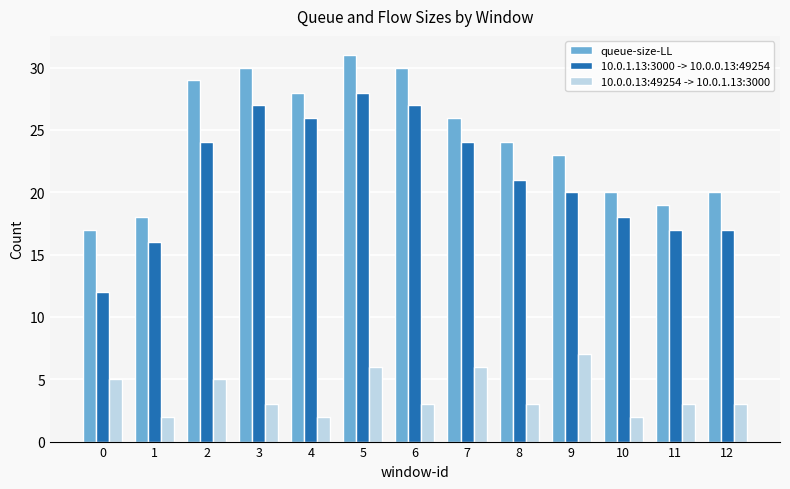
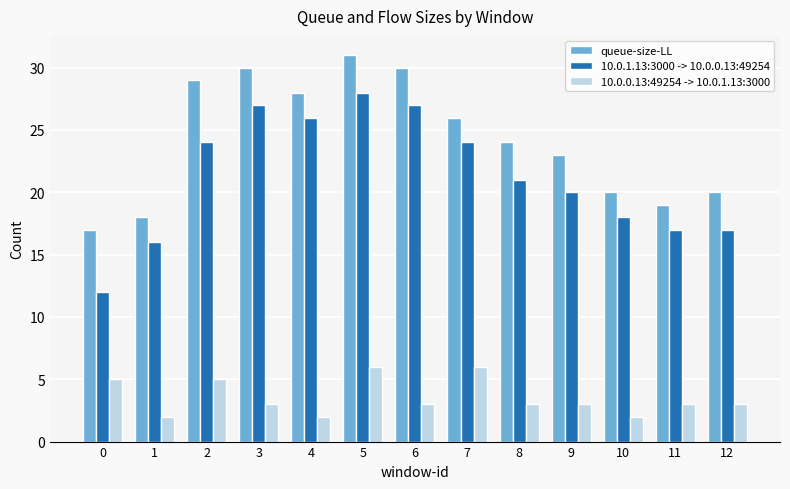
  {
    "queue-size-LL": {
      "0": 17,
      "1": 18,
      "2": 29,
      "3": 30,
      "4": 28,
      "5": 31,
      "6": 30,
      "7": 26,
      "8": 24,
      "9": 23,
      "10": 20,
      "11": 19,
      "12": 20
    },
    "10.0.1.13:3000 -> 10.0.0.13:49254": {
      "0": 12,
      "1": 16,
      "2": 24,
      "3": 27,
      "4": 26,
      "5": 28,
      "6": 27,
      "7": 24,
      "8": 21,
      "9": 20,
      "10": 18,
      "11": 17,
      "12": 17
    },
    "10.0.0.13:49254 -> 10.0.1.13:3000": {
      "0": 5,
      "1": 2,
      "2": 5,
      "3": 3,
      "4": 2,
      "5": 6,
      "6": 3,
      "7": 6,
      "8": 3,
-     "9": 7,
+     "9": 3,
      "10": 2,
      "11": 3,
      "12": 3
    }
  }
